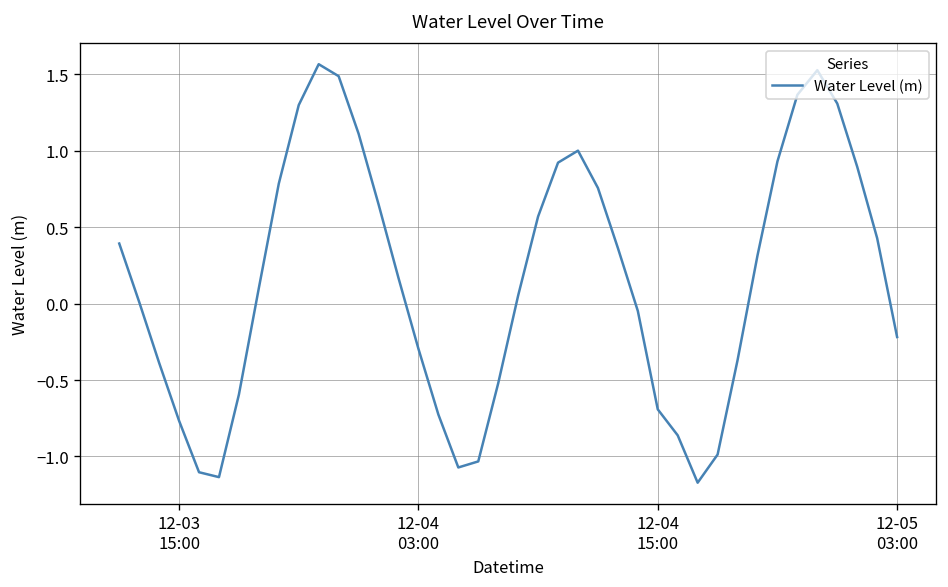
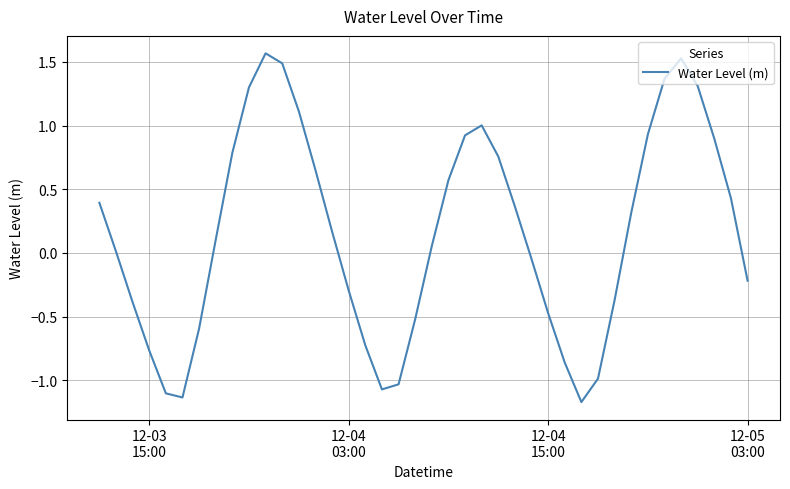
  {
    "12-03 15:00": -0.77,
    "12-04 03:00": -0.30,
-   "12-04 15:00": -0.69,
+   "12-04 15:00": -0.47,
    "12-05 03:00": -0.22
  }
